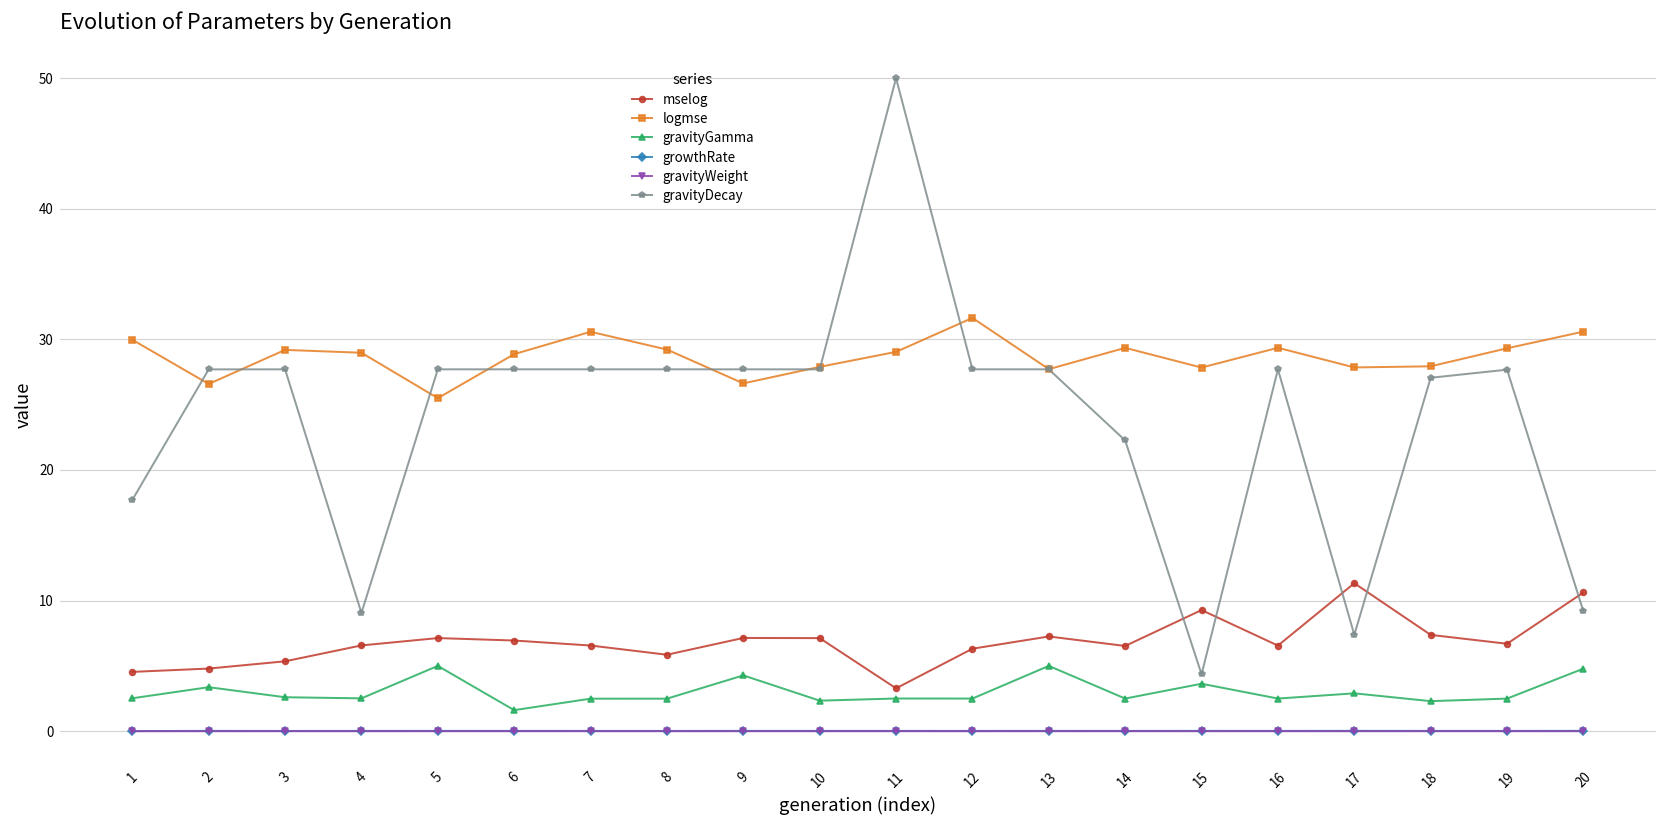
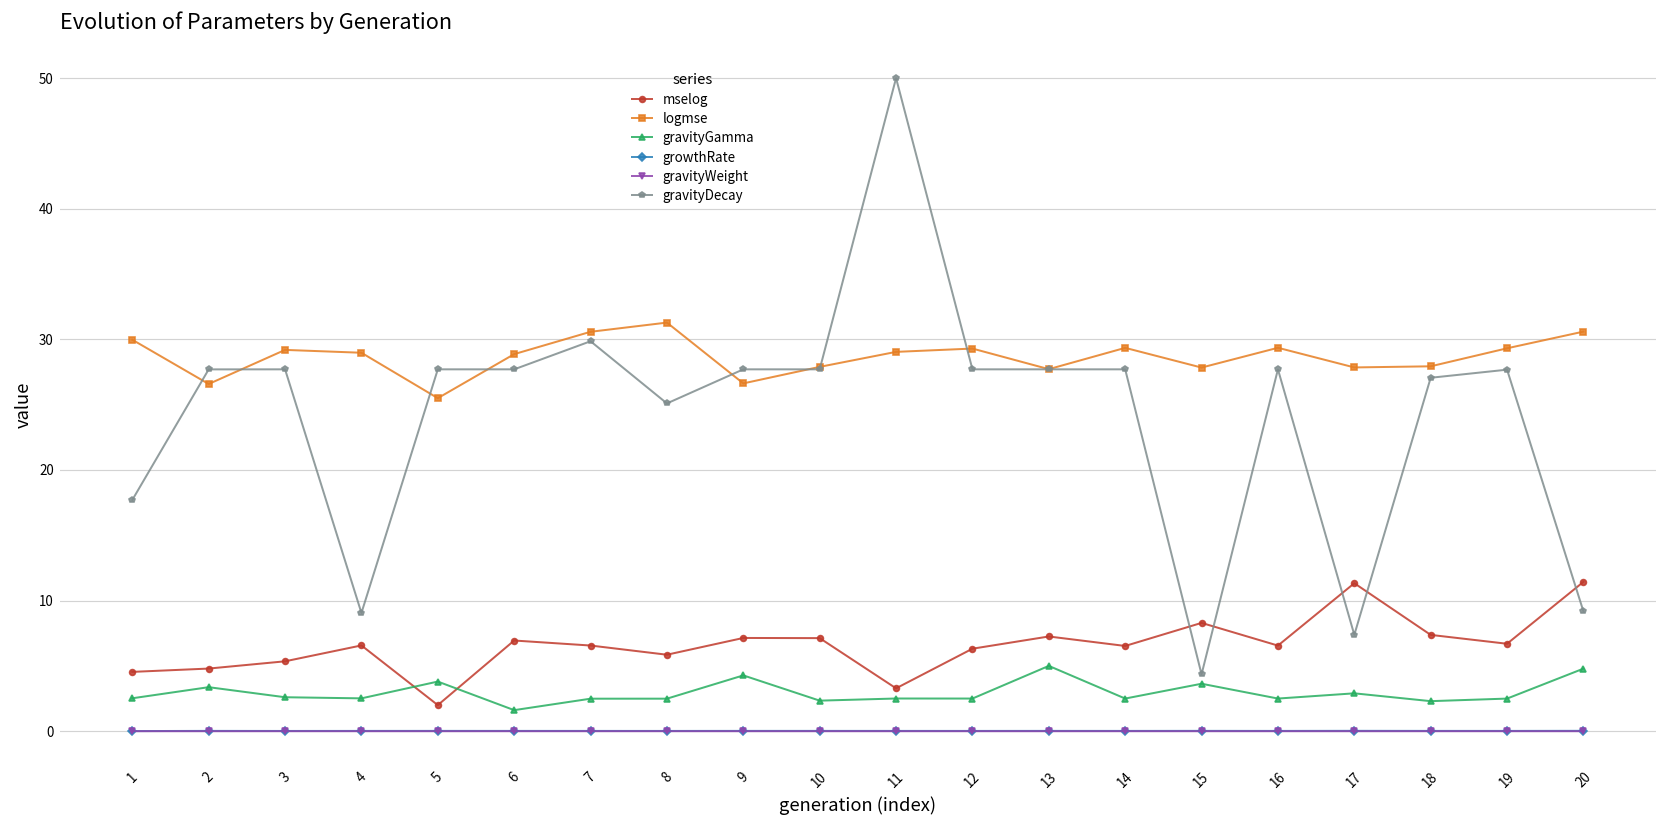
  {
    "mselog": {
      "1": 4.5,
      "2": 4.8,
      "3": 5.4,
      "4": 6.6,
-     "5": 7.1,
+     "5": 2.0,
      "6": 6.9,
      "7": 6.6,
      "8": 5.9,
      "9": 7.1,
      "10": 7.1,
      "11": 3.3,
      "12": 6.3,
      "13": 7.3,
      "14": 6.5,
-     "15": 9.3,
+     "15": 8.3,
      "16": 6.6,
      "17": 11.3,
      "18": 7.4,
      "19": 6.7,
-     "20": 10.6
+     "20": 11.4
    },
    "logmse": {
      "1": 30.0,
      "2": 26.6,
      "3": 29.2,
      "4": 29.0,
      "5": 25.5,
      "6": 28.9,
      "7": 30.6,
-     "8": 29.2,
+     "8": 31.3,
      "9": 26.6,
      "11": 29.0,
-     "12": 31.6,
+     "12": 29.3,
      "14": 29.3,
      "15": 27.8,
      "16": 29.4,
      "17": 27.8,
      "18": 27.9,
      "19": 29.3,
      "20": 30.6
    },
    "gravityGamma": {
      "1": 2.5,
      "2": 3.4,
      "3": 2.6,
      "4": 2.5,
-     "5": 5.0,
+     "5": 3.8,
      "6": 1.6,
      "7": 2.5,
      "8": 2.5,
      "9": 4.3,
      "10": 2.3,
      "11": 2.5,
      "12": 2.5,
      "13": 5.0,
      "14": 2.5,
      "15": 3.6,
      "16": 2.5,
      "17": 2.9,
      "18": 2.3,
      "19": 2.5,
      "20": 4.8
    },
    "gravityWeight": {
      "1": 0.0,
      "2": 0.0,
      "3": 0.0,
      "4": 0.0,
      "5": 0.0,
      "6": 0.0,
      "7": 0.0,
      "8": 0.0,
      "9": 0.0,
      "10": 0.0,
      "11": 0.0,
      "12": 0.0,
      "13": 0.0,
      "14": 0.0,
      "15": 0.0,
      "16": 0.0,
      "17": 0.0,
      "18": 0.0,
      "19": 0.0,
      "20": 0.0
    },
    "gravityDecay": {
      "1": 17.7,
      "2": 27.7,
      "3": 27.7,
      "4": 9.1,
      "5": 27.7,
      "6": 27.7,
-     "7": 27.7,
-     "8": 27.7,
+     "7": 29.9,
+     "8": 25.1,
      "9": 27.7,
      "11": 50.0,
      "12": 27.7,
-     "14": 22.3,
+     "14": 27.7,
      "15": 4.4,
      "16": 27.7,
      "17": 7.4,
      "18": 27.1,
      "19": 27.7,
      "20": 9.2
    }
  }
